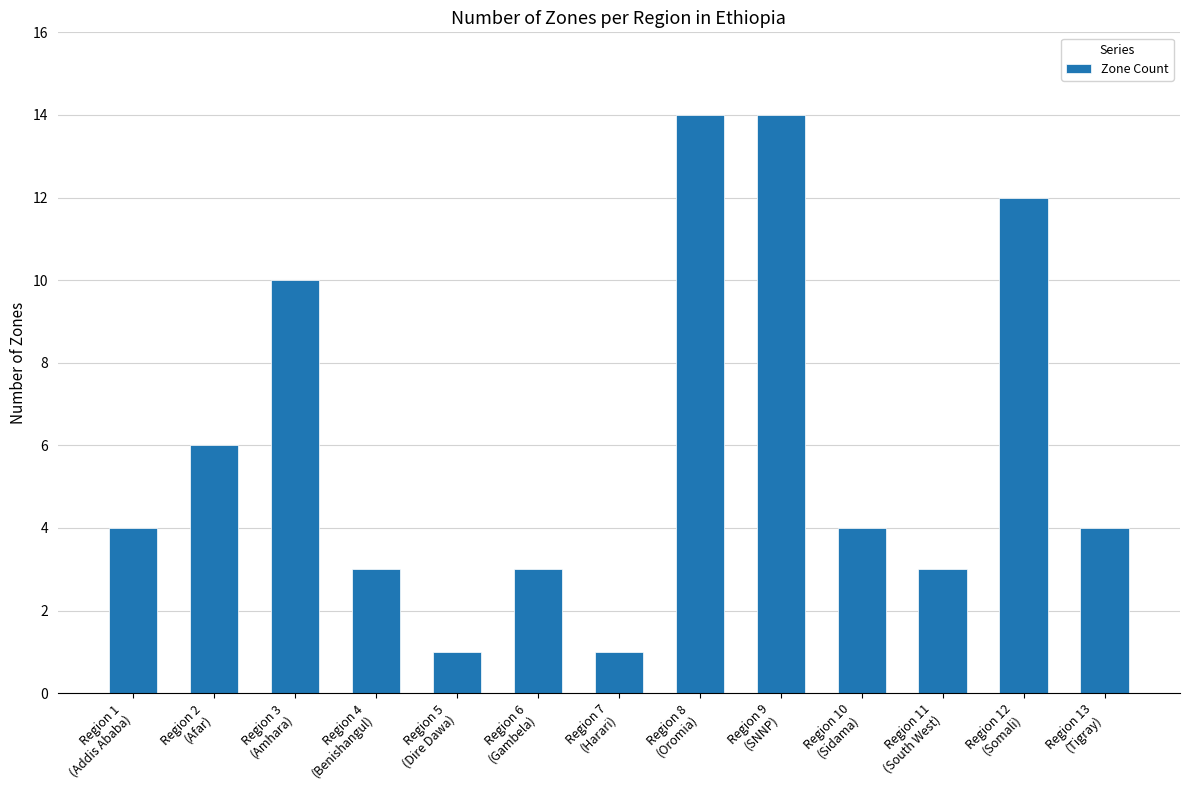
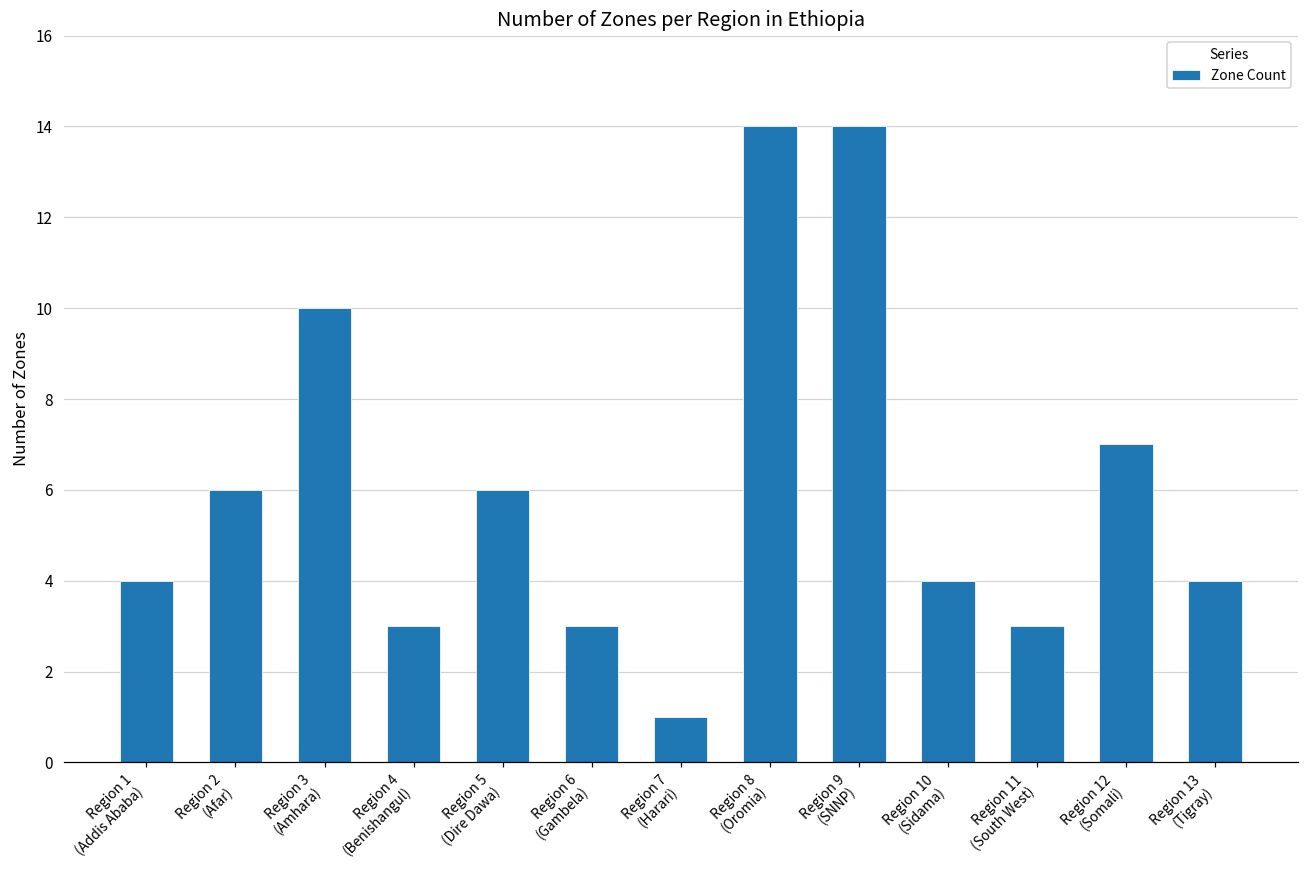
  {
    "Region 1 (Addis Ababa)": 4,
    "Region 2 (Afar)": 6,
    "Region 3 (Amhara)": 10,
    "Region 4 (Benishangul)": 3,
-   "Region 5 (Dire Dawa)": 1,
+   "Region 5 (Dire Dawa)": 6,
    "Region 6 (Gambela)": 3,
    "Region 7 (Harari)": 1,
    "Region 8 (Oromia)": 14,
    "Region 9 (SNNP)": 14,
    "Region 10 (Sidama)": 4,
    "Region 11 (South West)": 3,
-   "Region 12 (Somali)": 12,
+   "Region 12 (Somali)": 7,
    "Region 13 (Tigray)": 4
  }
